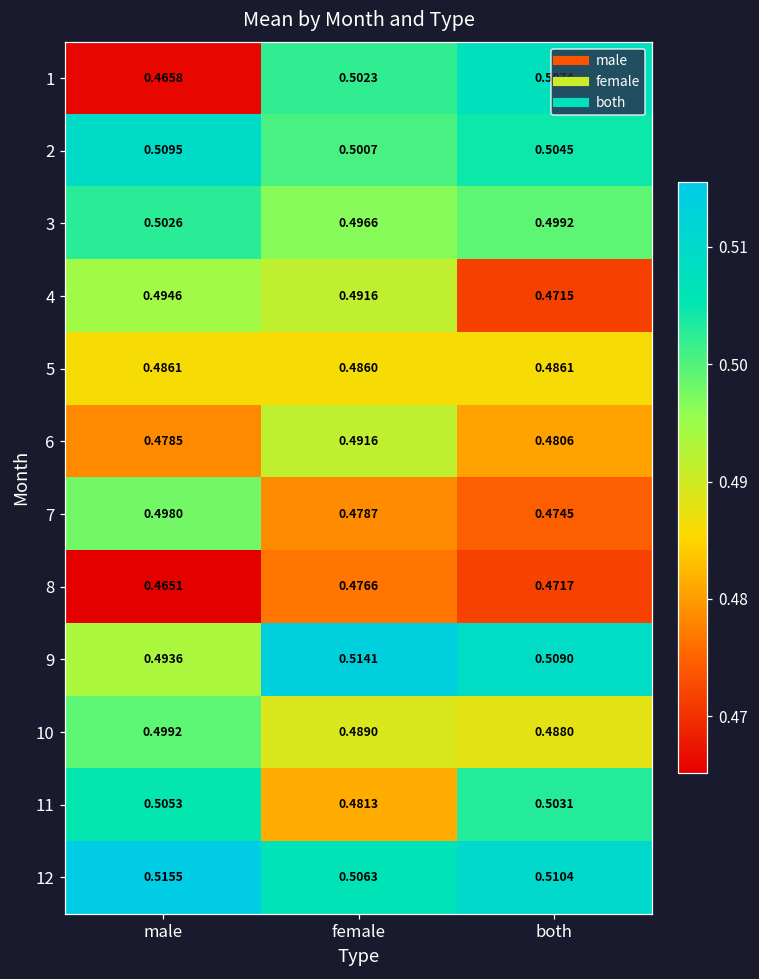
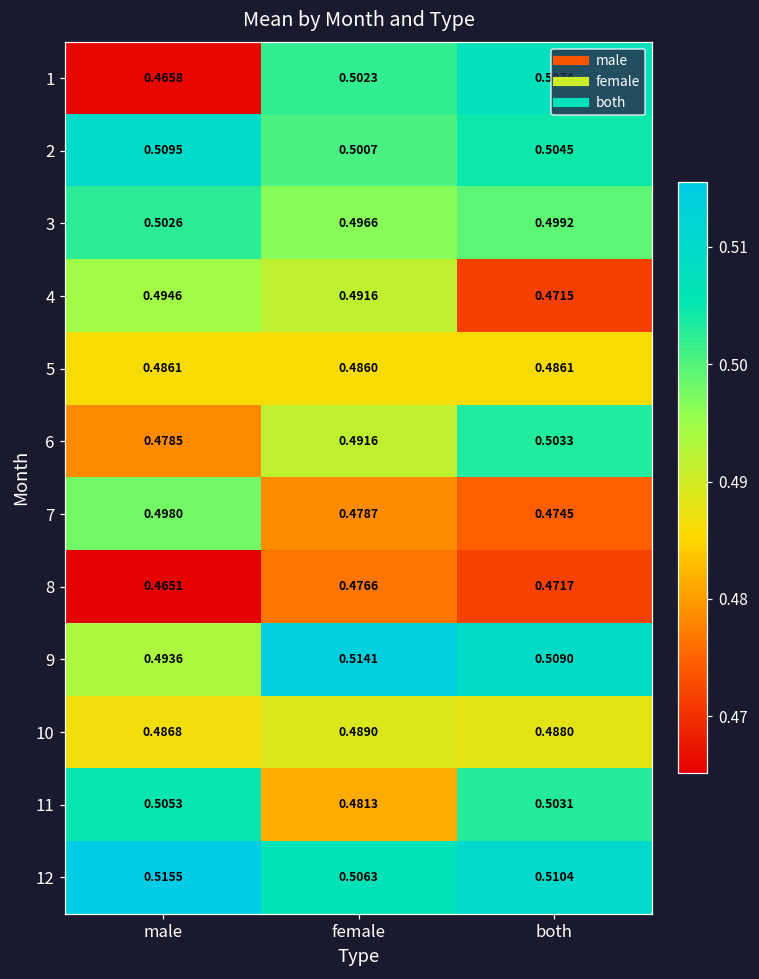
  {
    "1": {
      "male": 0.4658,
      "female": 0.5023
    },
    "2": {
      "male": 0.5095,
      "female": 0.5007,
      "both": 0.5045
    },
    "3": {
      "male": 0.5026,
      "female": 0.4966,
      "both": 0.4992
    },
    "4": {
      "male": 0.4946,
      "female": 0.4916,
      "both": 0.4715
    },
    "5": {
      "male": 0.4861,
      "female": 0.4860,
      "both": 0.4861
    },
    "6": {
      "male": 0.4785,
      "female": 0.4916,
-     "both": 0.4806
+     "both": 0.5033
    },
    "7": {
      "male": 0.4980,
      "female": 0.4787,
      "both": 0.4745
    },
    "8": {
      "male": 0.4651,
      "female": 0.4766,
      "both": 0.4717
    },
    "9": {
      "male": 0.4936,
      "female": 0.5141,
      "both": 0.5090
    },
    "10": {
-     "male": 0.4992,
+     "male": 0.4868,
      "female": 0.4890,
      "both": 0.4880
    },
    "11": {
      "male": 0.5053,
      "female": 0.4813,
      "both": 0.5031
    },
    "12": {
      "male": 0.5155,
      "female": 0.5063,
      "both": 0.5104
    }
  }
